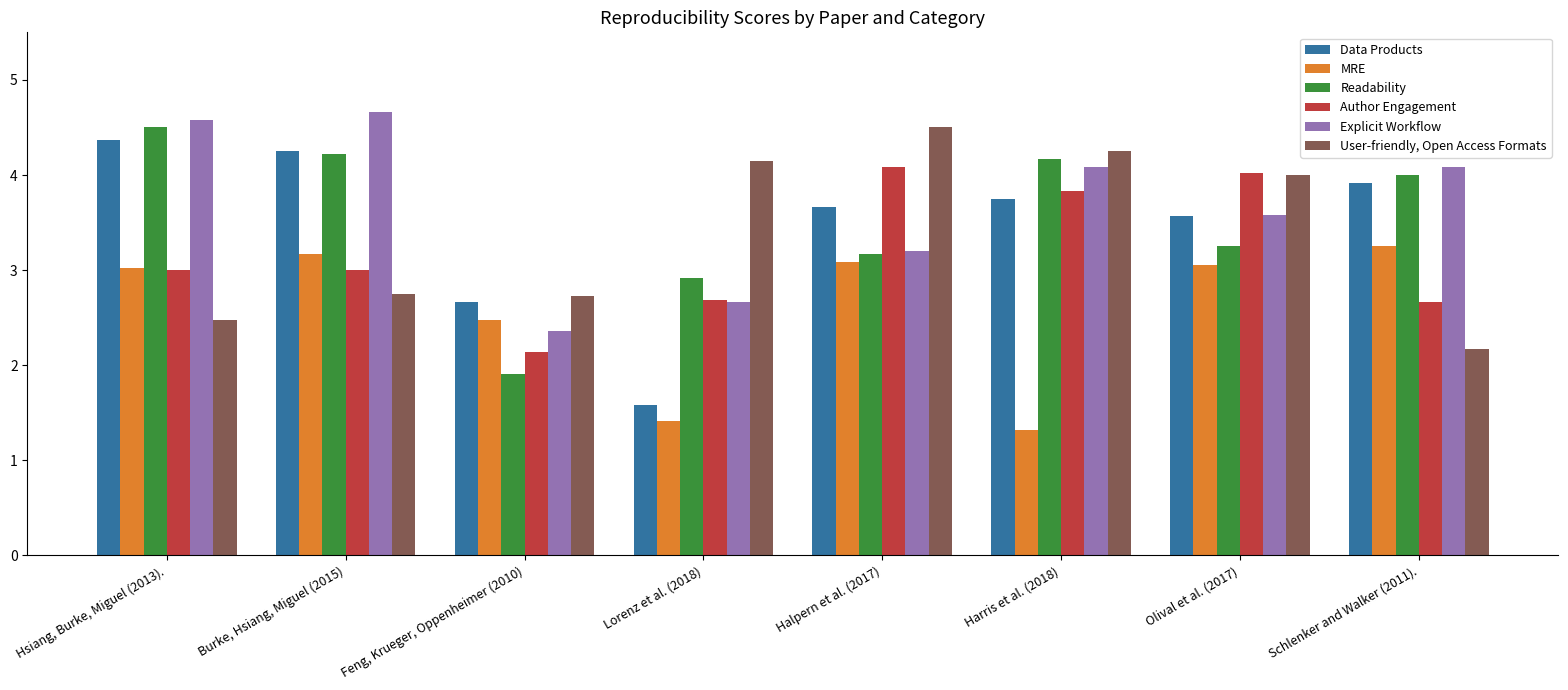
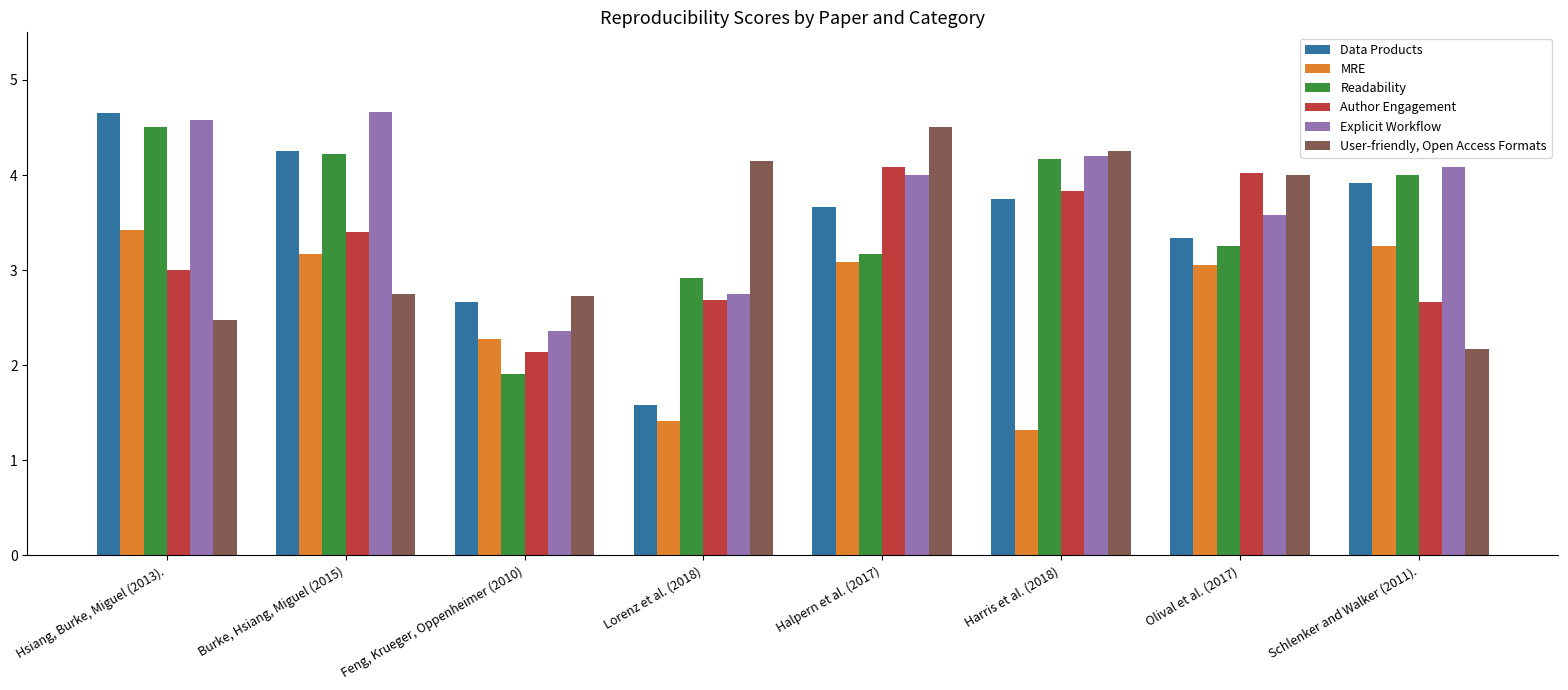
  {
    "Data Products": {
-     "Hsiang, Burke, Miguel (2013).": 4.4,
+     "Hsiang, Burke, Miguel (2013).": 4.7,
      "Burke, Hsiang, Miguel (2015)": 4.3,
      "Feng, Krueger, Oppenheimer (2010)": 2.7,
      "Lorenz et al. (2018)": 1.6,
      "Halpern et al. (2017)": 3.7,
      "Harris et al. (2018)": 3.8,
-     "Olival et al. (2017)": 3.6,
+     "Olival et al. (2017)": 3.3,
      "Schlenker and Walker (2011).": 3.9
    },
    "MRE": {
-     "Hsiang, Burke, Miguel (2013).": 3.0,
+     "Hsiang, Burke, Miguel (2013).": 3.4,
      "Burke, Hsiang, Miguel (2015)": 3.2,
-     "Feng, Krueger, Oppenheimer (2010)": 2.5,
+     "Feng, Krueger, Oppenheimer (2010)": 2.3,
      "Lorenz et al. (2018)": 1.4,
      "Halpern et al. (2017)": 3.1,
      "Harris et al. (2018)": 1.3,
      "Olival et al. (2017)": 3.1,
      "Schlenker and Walker (2011).": 3.3
    },
    "Readability": {
      "Hsiang, Burke, Miguel (2013).": 4.5,
      "Burke, Hsiang, Miguel (2015)": 4.2,
      "Feng, Krueger, Oppenheimer (2010)": 1.9,
      "Lorenz et al. (2018)": 2.9,
      "Halpern et al. (2017)": 3.2,
      "Harris et al. (2018)": 4.2,
      "Olival et al. (2017)": 3.3,
      "Schlenker and Walker (2011).": 4.0
    },
    "Author Engagement": {
      "Hsiang, Burke, Miguel (2013).": 3.0,
-     "Burke, Hsiang, Miguel (2015)": 3.0,
+     "Burke, Hsiang, Miguel (2015)": 3.4,
      "Feng, Krueger, Oppenheimer (2010)": 2.1,
      "Lorenz et al. (2018)": 2.7,
      "Halpern et al. (2017)": 4.1,
      "Harris et al. (2018)": 3.8,
      "Olival et al. (2017)": 4.0,
      "Schlenker and Walker (2011).": 2.7
    },
    "Explicit Workflow": {
      "Hsiang, Burke, Miguel (2013).": 4.6,
      "Burke, Hsiang, Miguel (2015)": 4.7,
      "Feng, Krueger, Oppenheimer (2010)": 2.4,
-     "Lorenz et al. (2018)": 2.7,
-     "Halpern et al. (2017)": 3.2,
-     "Harris et al. (2018)": 4.1,
+     "Lorenz et al. (2018)": 2.8,
+     "Halpern et al. (2017)": 4.0,
+     "Harris et al. (2018)": 4.2,
      "Olival et al. (2017)": 3.6,
      "Schlenker and Walker (2011).": 4.1
    },
    "User-friendly, Open Access Formats": {
      "Hsiang, Burke, Miguel (2013).": 2.5,
      "Burke, Hsiang, Miguel (2015)": 2.8,
      "Feng, Krueger, Oppenheimer (2010)": 2.7,
      "Lorenz et al. (2018)": 4.1,
      "Halpern et al. (2017)": 4.5,
      "Harris et al. (2018)": 4.3,
      "Olival et al. (2017)": 4.0,
      "Schlenker and Walker (2011).": 2.2
    }
  }
